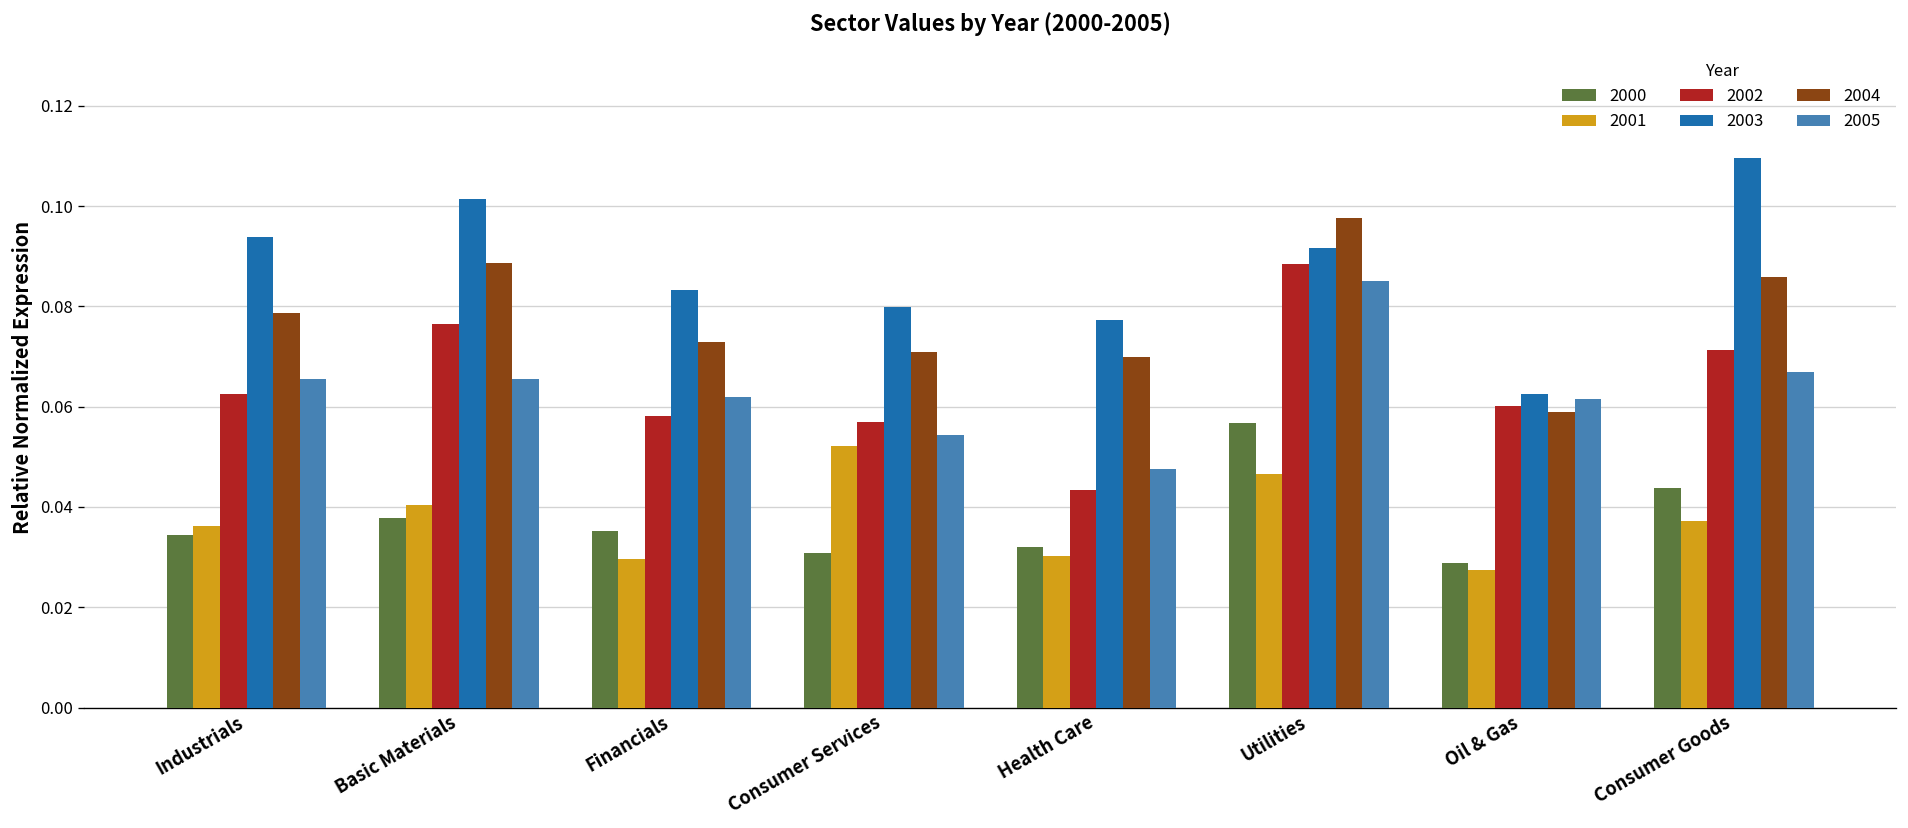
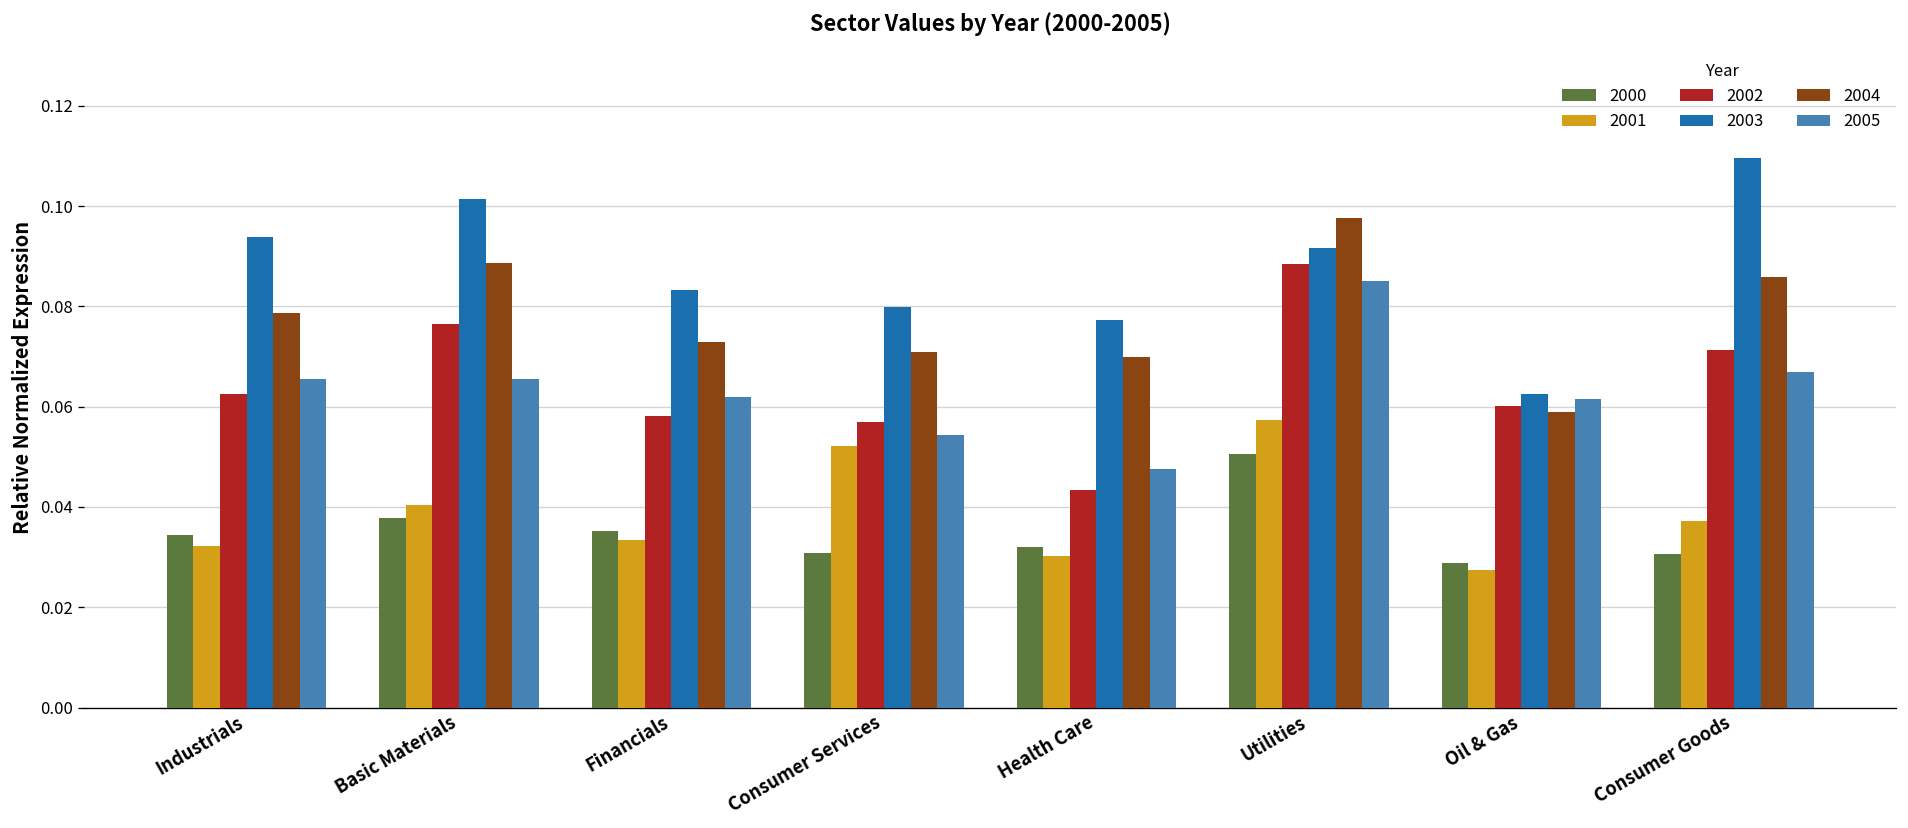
  {
    "2000": {
      "Industrials": 0.034,
      "Basic Materials": 0.038,
      "Financials": 0.035,
      "Consumer Services": 0.031,
      "Health Care": 0.032,
-     "Utilities": 0.057,
+     "Utilities": 0.050,
      "Oil & Gas": 0.029,
-     "Consumer Goods": 0.044
+     "Consumer Goods": 0.031
    },
    "2001": {
-     "Industrials": 0.036,
+     "Industrials": 0.032,
      "Basic Materials": 0.040,
-     "Financials": 0.030,
+     "Financials": 0.033,
      "Consumer Services": 0.052,
      "Health Care": 0.030,
-     "Utilities": 0.047,
+     "Utilities": 0.057,
      "Oil & Gas": 0.027,
      "Consumer Goods": 0.037
    }
  }
